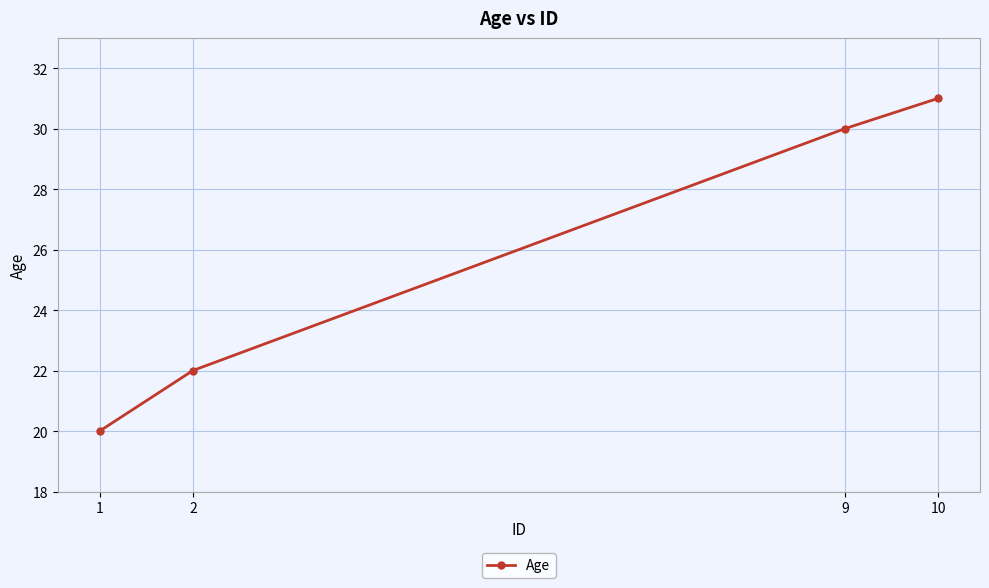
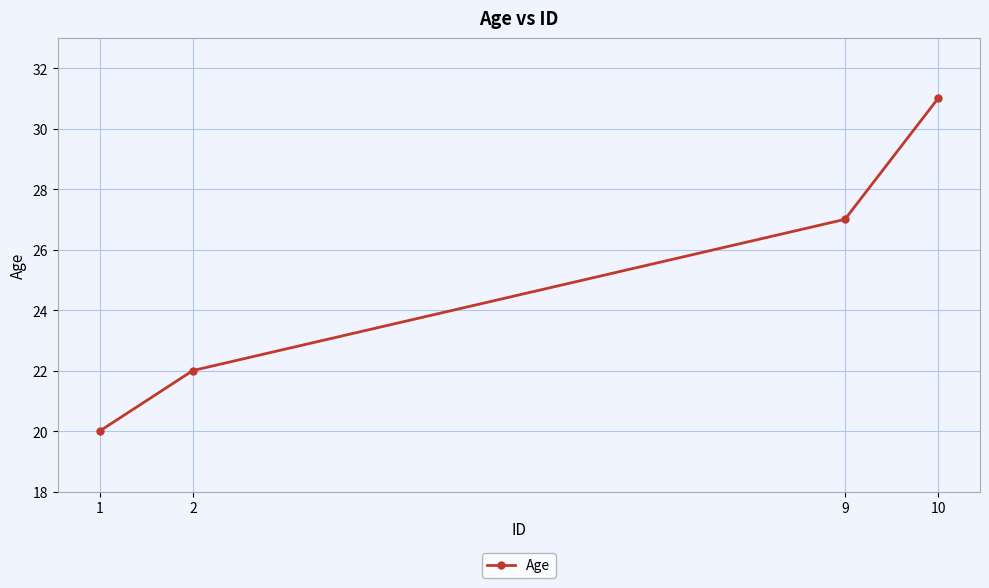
  {
    "1": 20,
    "2": 22,
-   "9": 30,
+   "9": 27,
    "10": 31
  }
